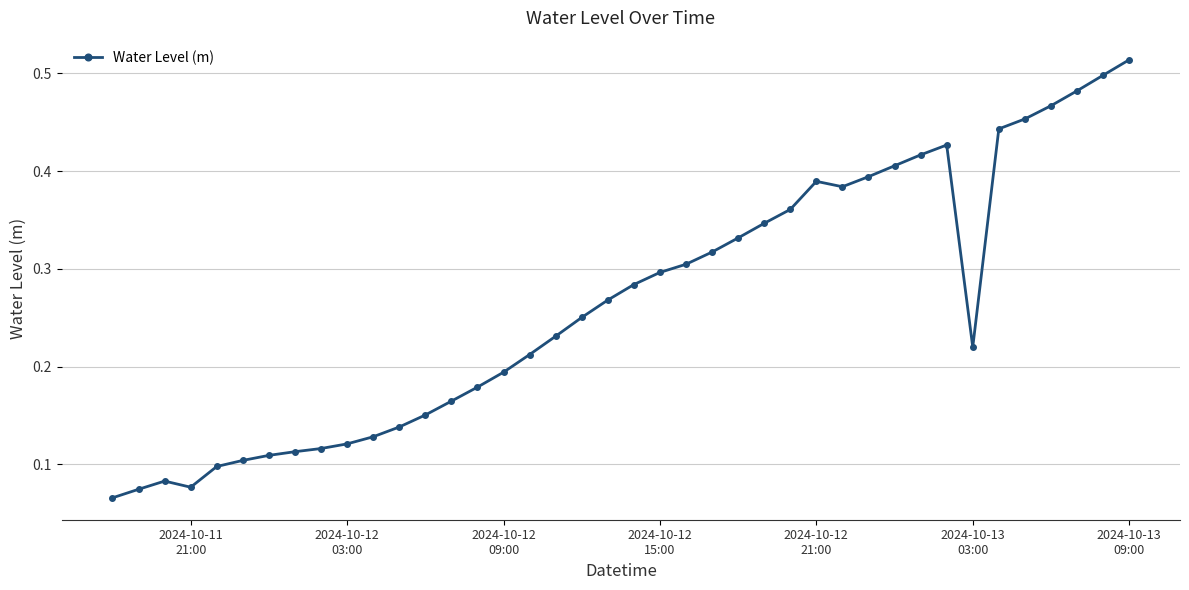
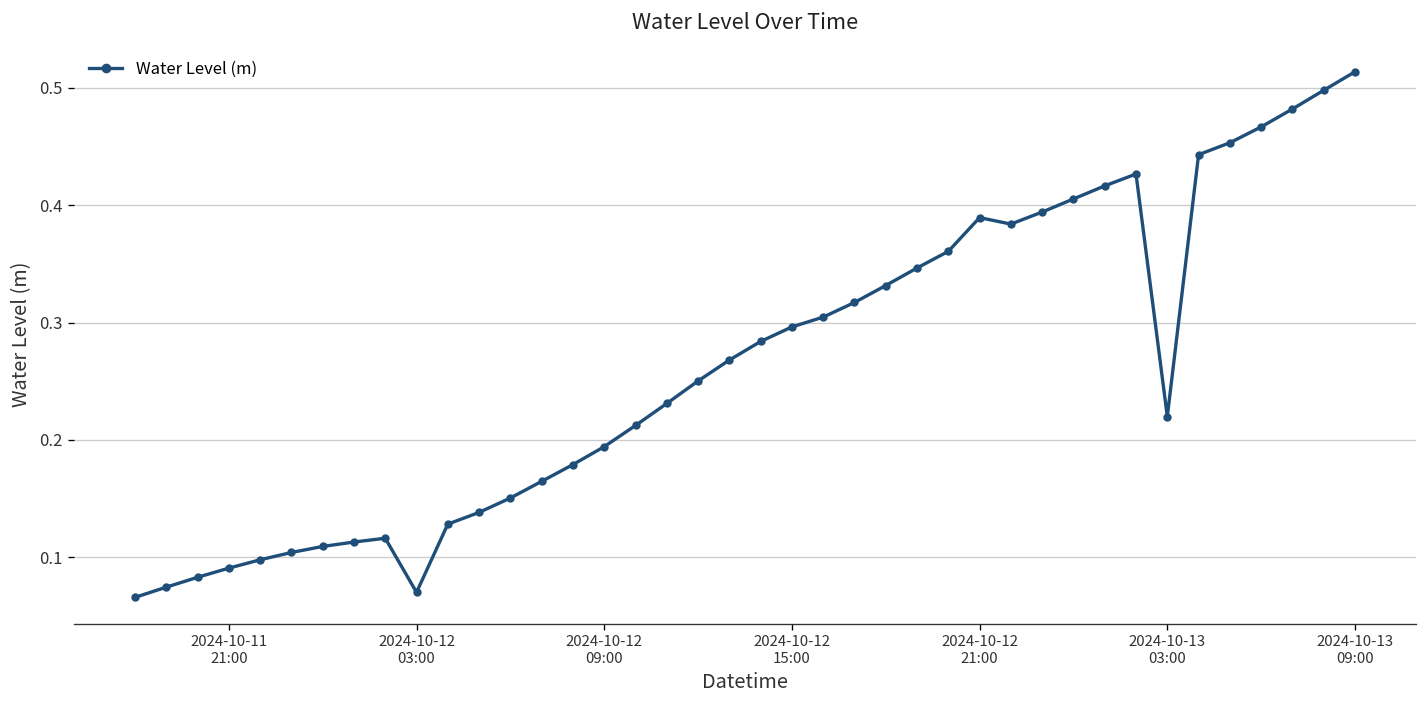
  {
-   "2024-10-11 21:00": 0.08,
-   "2024-10-12 03:00": 0.12,
+   "2024-10-11 21:00": 0.09,
+   "2024-10-12 03:00": 0.07,
    "2024-10-12 09:00": 0.19,
    "2024-10-12 15:00": 0.30,
    "2024-10-12 21:00": 0.39,
    "2024-10-13 03:00": 0.22,
    "2024-10-13 09:00": 0.51
  }
